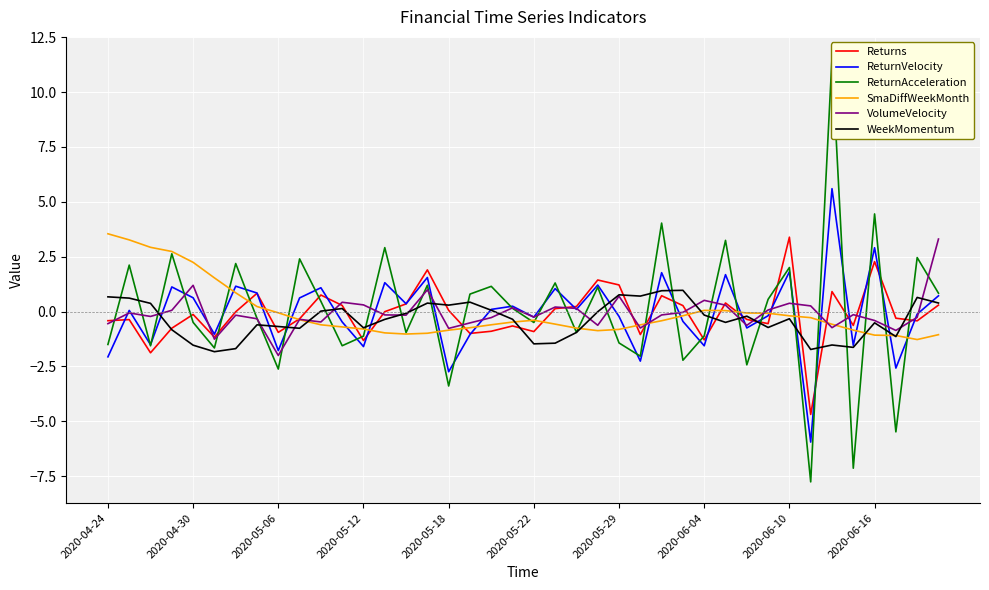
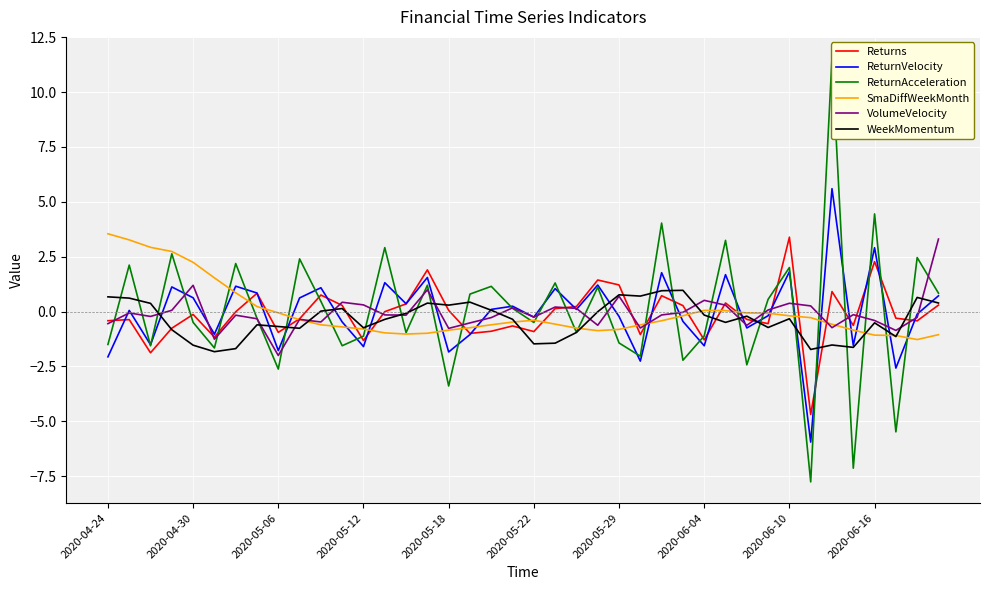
  {
    "Returns": {
      "2020-04-24": -0.4,
      "2020-04-30": -0.1,
      "2020-05-06": -1.0,
      "2020-05-12": -1.3,
      "2020-05-18": 0.1,
      "2020-05-22": -0.9,
      "2020-05-29": 1.2,
      "2020-06-04": -1.3,
      "2020-06-10": 3.4,
      "2020-06-16": 2.3
    },
    "ReturnVelocity": {
      "2020-04-24": -2.1,
      "2020-04-30": 0.6,
      "2020-05-06": -1.8,
      "2020-05-12": -1.6,
-     "2020-05-18": -2.7,
+     "2020-05-18": -1.8,
      "2020-05-29": -0.2,
      "2020-06-04": -1.6,
      "2020-06-10": 1.8,
      "2020-06-16": 2.9
    },
    "ReturnAcceleration": {
      "2020-04-24": -1.5,
      "2020-04-30": -0.5,
      "2020-05-06": -2.6,
      "2020-05-12": -1.1,
      "2020-05-18": -3.4,
      "2020-05-29": -1.4,
      "2020-06-04": -1.1,
      "2020-06-10": 2.0,
      "2020-06-16": 4.4
    },
    "SmaDiffWeekMonth": {
      "2020-04-24": 3.5,
      "2020-04-30": 2.2,
      "2020-05-06": -0.1,
      "2020-05-29": -0.8,
      "2020-06-04": 0.1,
      "2020-06-10": -0.2,
      "2020-06-16": -1.1
    },
    "VolumeVelocity": {
      "2020-04-24": -0.6,
      "2020-04-30": 1.2,
      "2020-05-06": -2.0,
      "2020-05-12": 0.3,
      "2020-06-04": 0.5,
      "2020-06-10": 0.4
    },
    "WeekMomentum": {
      "2020-04-24": 0.7,
      "2020-04-30": -1.5,
      "2020-05-06": -0.7,
      "2020-05-18": 0.3,
      "2020-05-22": -1.5,
      "2020-06-04": -0.2,
      "2020-06-10": -0.3
    }
  }
